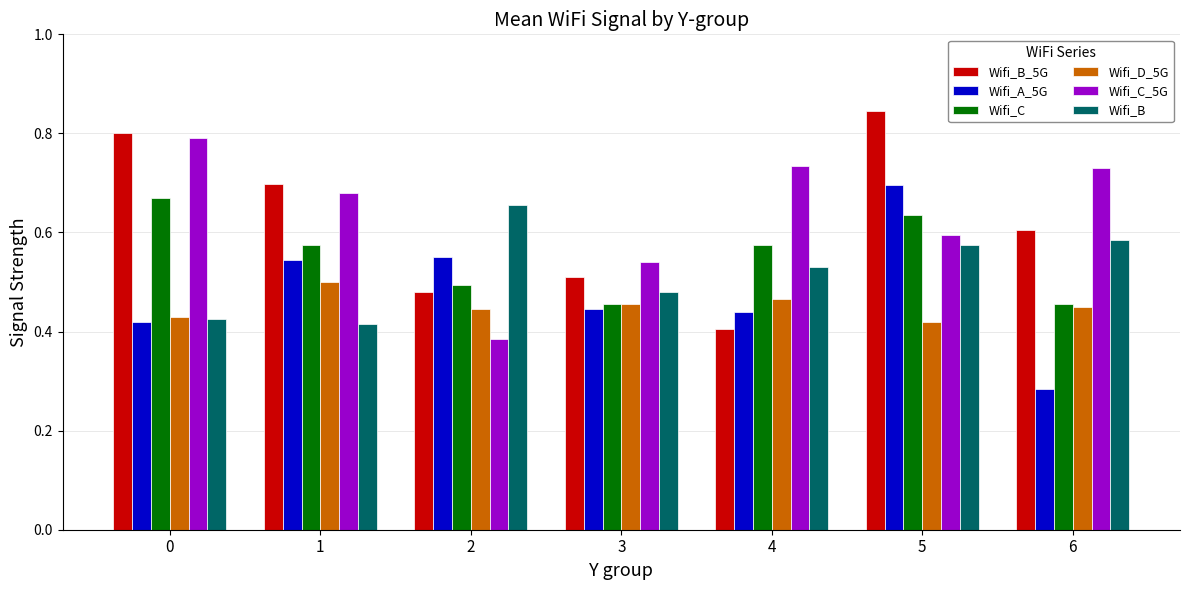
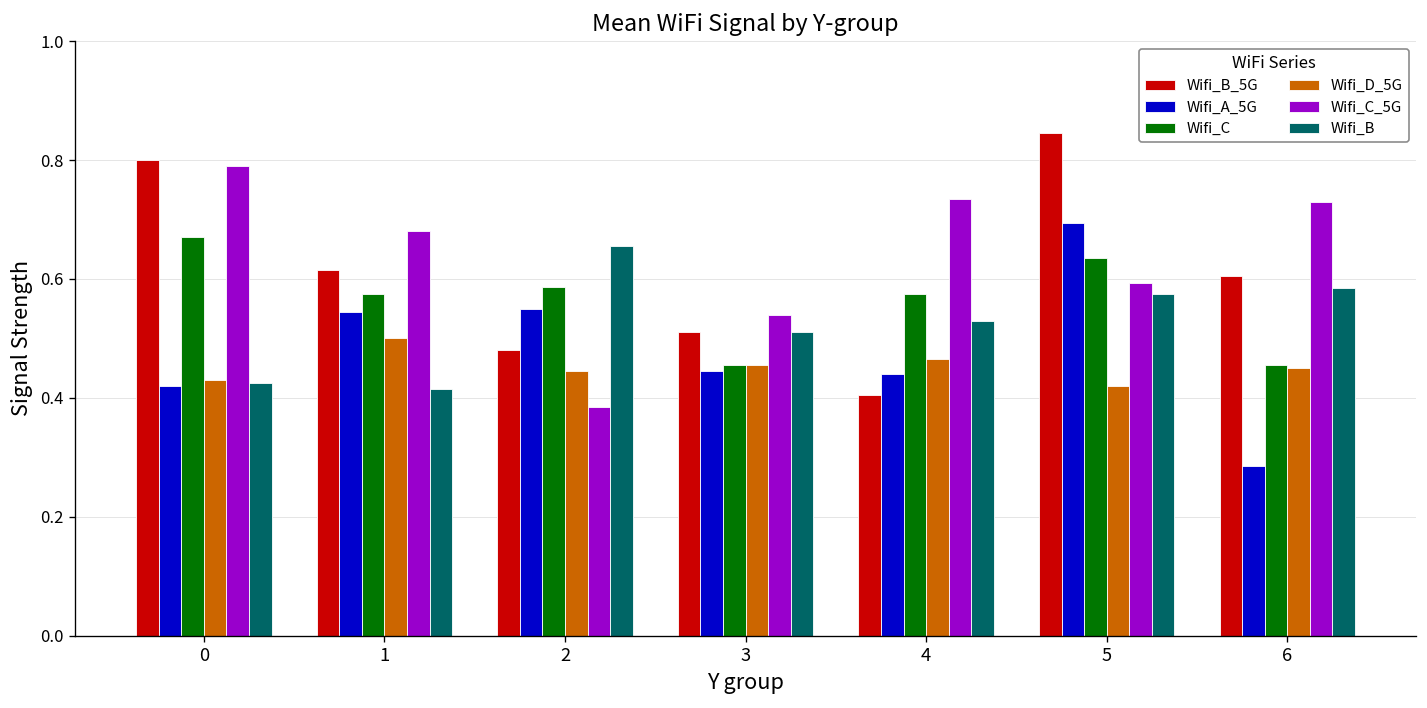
  {
    "Wifi_B_5G": {
      "0": 0.80,
-     "1": 0.70,
+     "1": 0.62,
      "2": 0.48,
      "3": 0.51,
      "4": 0.41,
      "5": 0.85,
      "6": 0.61
    },
    "Wifi_A_5G": {
      "0": 0.42,
      "1": 0.54,
      "2": 0.55,
      "3": 0.45,
      "4": 0.44,
      "5": 0.70,
      "6": 0.29
    },
    "Wifi_C": {
      "0": 0.67,
      "1": 0.58,
-     "2": 0.50,
+     "2": 0.59,
      "3": 0.46,
      "4": 0.58,
      "5": 0.64,
      "6": 0.46
    },
    "Wifi_D_5G": {
      "0": 0.43,
      "1": 0.50,
      "2": 0.45,
      "3": 0.46,
      "4": 0.47,
      "5": 0.42,
      "6": 0.45
    },
    "Wifi_C_5G": {
      "0": 0.79,
      "1": 0.68,
      "2": 0.39,
      "3": 0.54,
      "4": 0.73,
      "5": 0.59,
      "6": 0.73
    },
    "Wifi_B": {
      "0": 0.43,
      "1": 0.42,
      "2": 0.66,
-     "3": 0.48,
+     "3": 0.51,
      "4": 0.53,
      "5": 0.58,
      "6": 0.59
    }
  }
